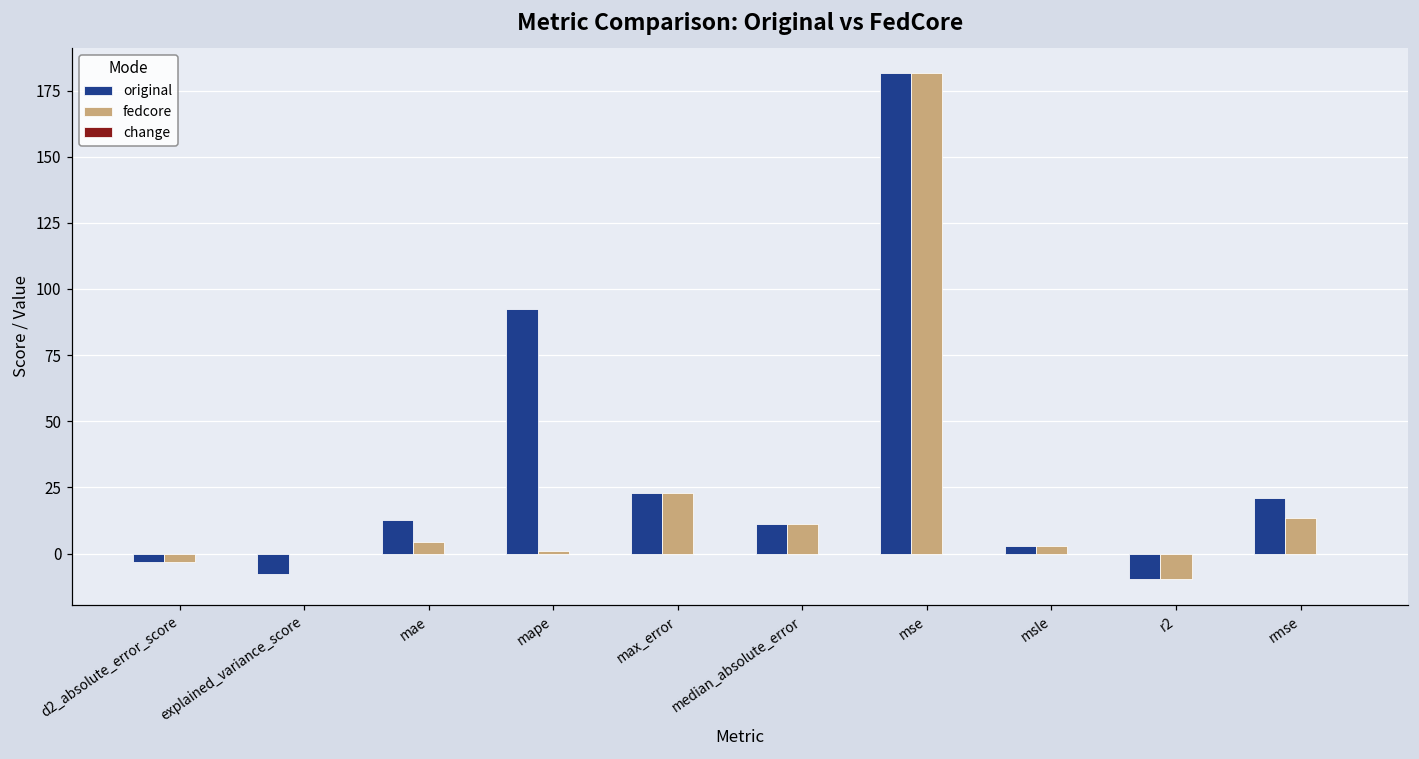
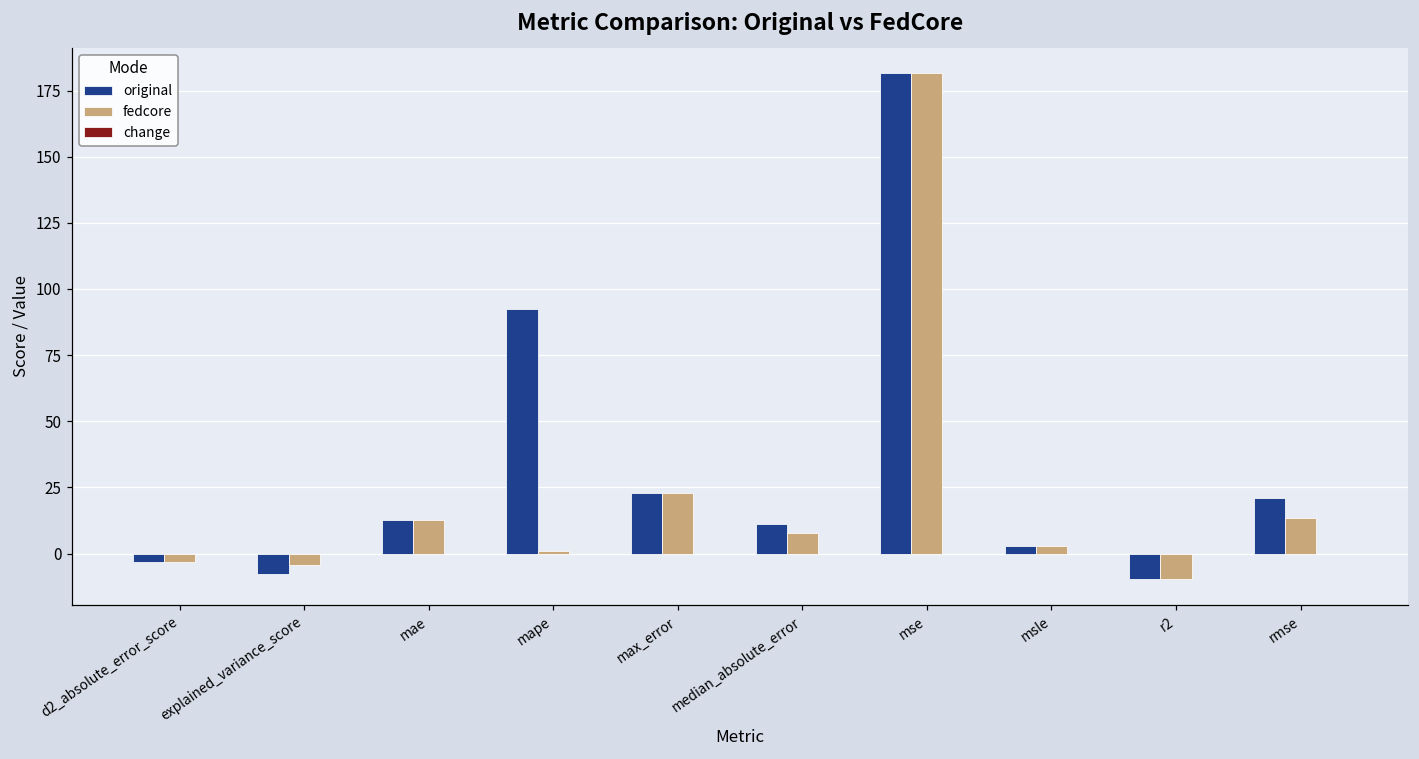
  {
    "original": {
      "d2_absolute_error_score": -3,
      "explained_variance_score": -8,
      "mae": 13,
      "mape": 92,
      "max_error": 23,
      "median_absolute_error": 11,
      "mse": 181,
      "msle": 3,
      "r2": -10,
      "rmse": 21
    },
    "fedcore": {
      "d2_absolute_error_score": -3,
-     "explained_variance_score": 0,
-     "mae": 4,
+     "explained_variance_score": -4,
+     "mae": 13,
      "max_error": 23,
-     "median_absolute_error": 11,
+     "median_absolute_error": 8,
      "mse": 181,
      "msle": 3,
      "r2": -10,
      "rmse": 13
    },
    "change": {
      "d2_absolute_error_score": 0,
      "explained_variance_score": 0,
      "mae": 0,
      "mape": 0,
      "max_error": 0,
      "median_absolute_error": 0,
      "mse": 0,
      "msle": 0,
      "r2": 0,
      "rmse": 0
    }
  }
